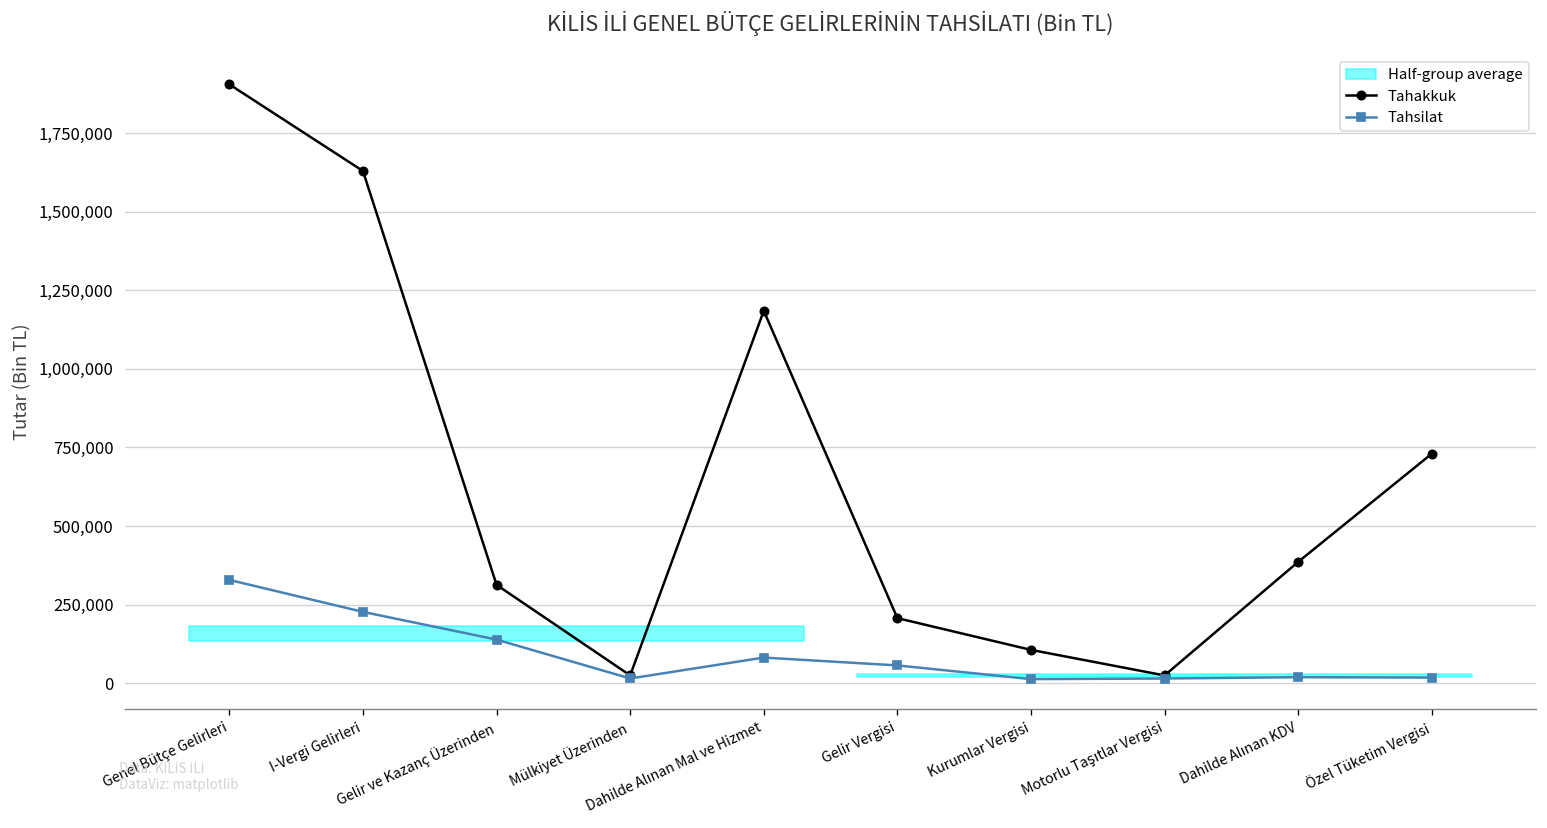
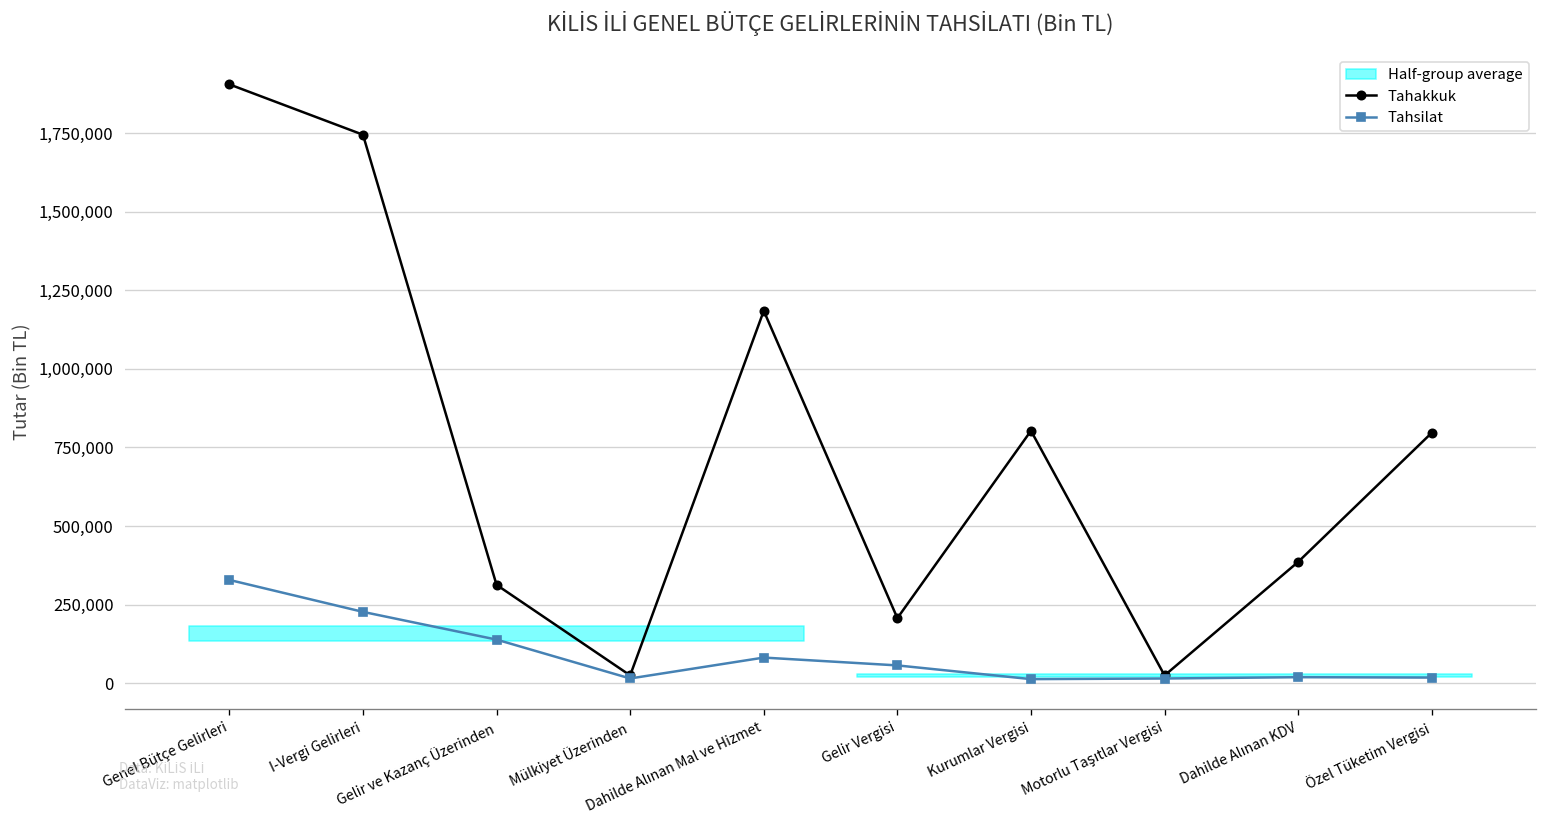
  {
    "Tahakkuk": {
      "Genel Bütçe Gelirleri": "1,900,000",
-     "I-Vergi Gelirleri": "1,630,000",
+     "I-Vergi Gelirleri": "1,740,000",
      "Gelir ve Kazanç Üzerinden": "310,000",
      "Mülkiyet Üzerinden": "20,000",
      "Dahilde Alınan Mal ve Hizmet": "1,180,000",
      "Gelir Vergisi": "210,000",
-     "Kurumlar Vergisi": "110,000",
+     "Kurumlar Vergisi": "800,000",
      "Dahilde Alınan KDV": "390,000",
-     "Özel Tüketim Vergisi": "730,000"
+     "Özel Tüketim Vergisi": "800,000"
    },
    "Tahsilat": {
      "Genel Bütçe Gelirleri": "330,000",
      "I-Vergi Gelirleri": "230,000",
      "Gelir ve Kazanç Üzerinden": "140,000",
      "Mülkiyet Üzerinden": "10,000",
      "Dahilde Alınan Mal ve Hizmet": "80,000",
      "Gelir Vergisi": "60,000",
      "Kurumlar Vergisi": "10,000",
      "Dahilde Alınan KDV": "20,000",
      "Özel Tüketim Vergisi": "20,000"
    }
  }
